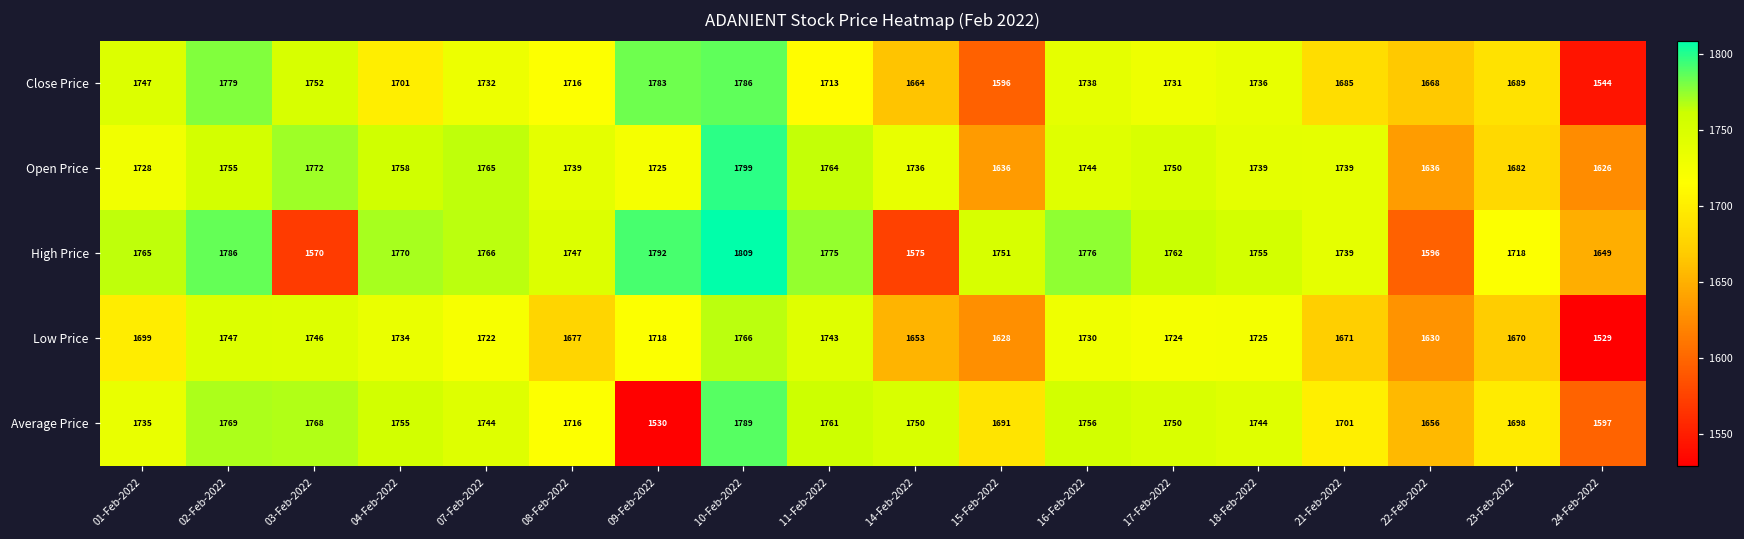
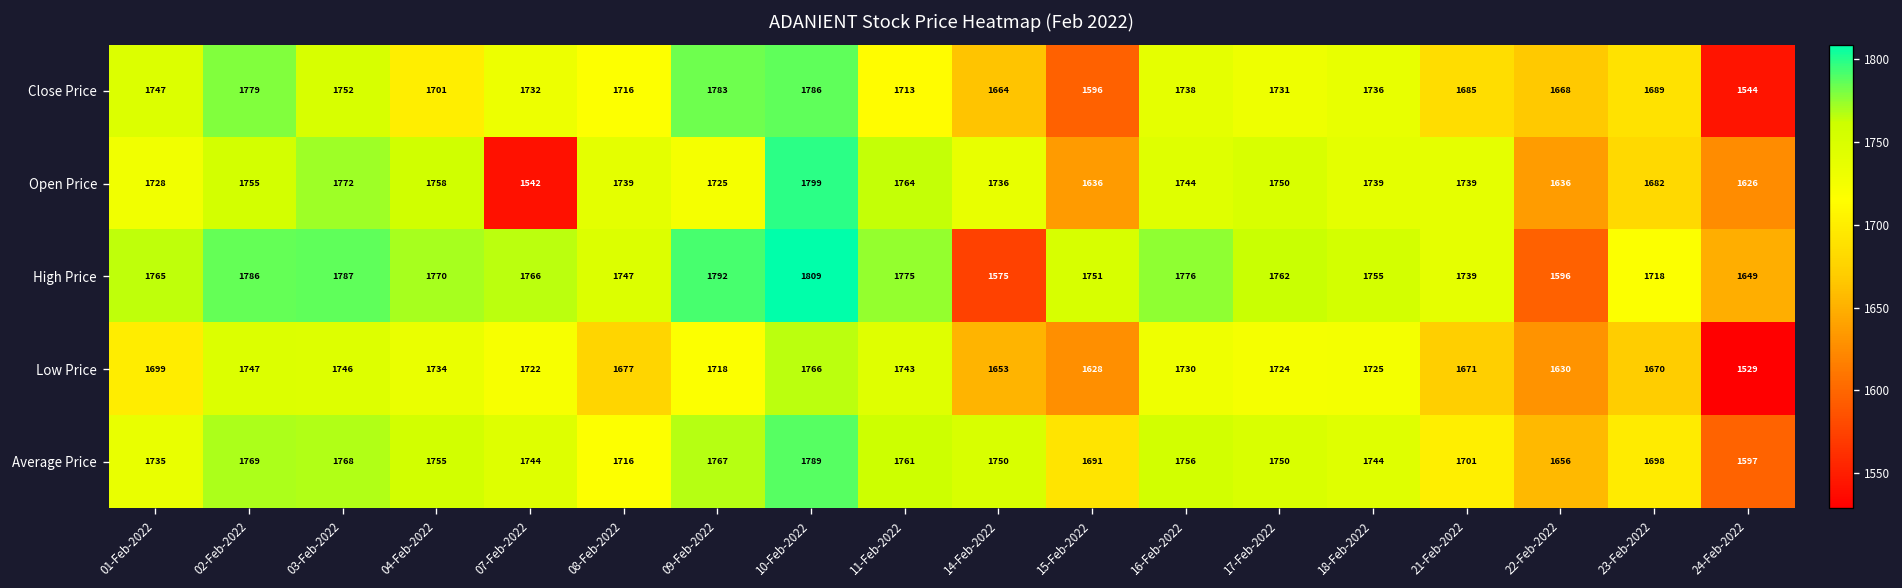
  {
    "Close Price": {
      "01-Feb-2022": 1747,
      "02-Feb-2022": 1779,
      "03-Feb-2022": 1752,
      "04-Feb-2022": 1701,
      "07-Feb-2022": 1732,
      "08-Feb-2022": 1716,
      "09-Feb-2022": 1783,
      "10-Feb-2022": 1786,
      "11-Feb-2022": 1713,
      "14-Feb-2022": 1664,
      "15-Feb-2022": 1596,
      "16-Feb-2022": 1738,
      "17-Feb-2022": 1731,
      "18-Feb-2022": 1736,
      "21-Feb-2022": 1685,
      "22-Feb-2022": 1668,
      "23-Feb-2022": 1689,
      "24-Feb-2022": 1544
    },
    "Open Price": {
      "01-Feb-2022": 1728,
      "02-Feb-2022": 1755,
      "03-Feb-2022": 1772,
      "04-Feb-2022": 1758,
-     "07-Feb-2022": 1765,
+     "07-Feb-2022": 1542,
      "08-Feb-2022": 1739,
      "09-Feb-2022": 1725,
      "10-Feb-2022": 1799,
      "11-Feb-2022": 1764,
      "14-Feb-2022": 1736,
      "15-Feb-2022": 1636,
      "16-Feb-2022": 1744,
      "17-Feb-2022": 1750,
      "18-Feb-2022": 1739,
      "21-Feb-2022": 1739,
      "22-Feb-2022": 1636,
      "23-Feb-2022": 1682,
      "24-Feb-2022": 1626
    },
    "High Price": {
      "01-Feb-2022": 1765,
      "02-Feb-2022": 1786,
-     "03-Feb-2022": 1570,
+     "03-Feb-2022": 1787,
      "04-Feb-2022": 1770,
      "07-Feb-2022": 1766,
      "08-Feb-2022": 1747,
      "09-Feb-2022": 1792,
      "10-Feb-2022": 1809,
      "11-Feb-2022": 1775,
      "14-Feb-2022": 1575,
      "15-Feb-2022": 1751,
      "16-Feb-2022": 1776,
      "17-Feb-2022": 1762,
      "18-Feb-2022": 1755,
      "21-Feb-2022": 1739,
      "22-Feb-2022": 1596,
      "23-Feb-2022": 1718,
      "24-Feb-2022": 1649
    },
    "Low Price": {
      "01-Feb-2022": 1699,
      "02-Feb-2022": 1747,
      "03-Feb-2022": 1746,
      "04-Feb-2022": 1734,
      "07-Feb-2022": 1722,
      "08-Feb-2022": 1677,
      "09-Feb-2022": 1718,
      "10-Feb-2022": 1766,
      "11-Feb-2022": 1743,
      "14-Feb-2022": 1653,
      "15-Feb-2022": 1628,
      "16-Feb-2022": 1730,
      "17-Feb-2022": 1724,
      "18-Feb-2022": 1725,
      "21-Feb-2022": 1671,
      "22-Feb-2022": 1630,
      "23-Feb-2022": 1670,
      "24-Feb-2022": 1529
    },
    "Average Price": {
      "01-Feb-2022": 1735,
      "02-Feb-2022": 1769,
      "03-Feb-2022": 1768,
      "04-Feb-2022": 1755,
      "07-Feb-2022": 1744,
      "08-Feb-2022": 1716,
-     "09-Feb-2022": 1530,
+     "09-Feb-2022": 1767,
      "10-Feb-2022": 1789,
      "11-Feb-2022": 1761,
      "14-Feb-2022": 1750,
      "15-Feb-2022": 1691,
      "16-Feb-2022": 1756,
      "17-Feb-2022": 1750,
      "18-Feb-2022": 1744,
      "21-Feb-2022": 1701,
      "22-Feb-2022": 1656,
      "23-Feb-2022": 1698,
      "24-Feb-2022": 1597
    }
  }
